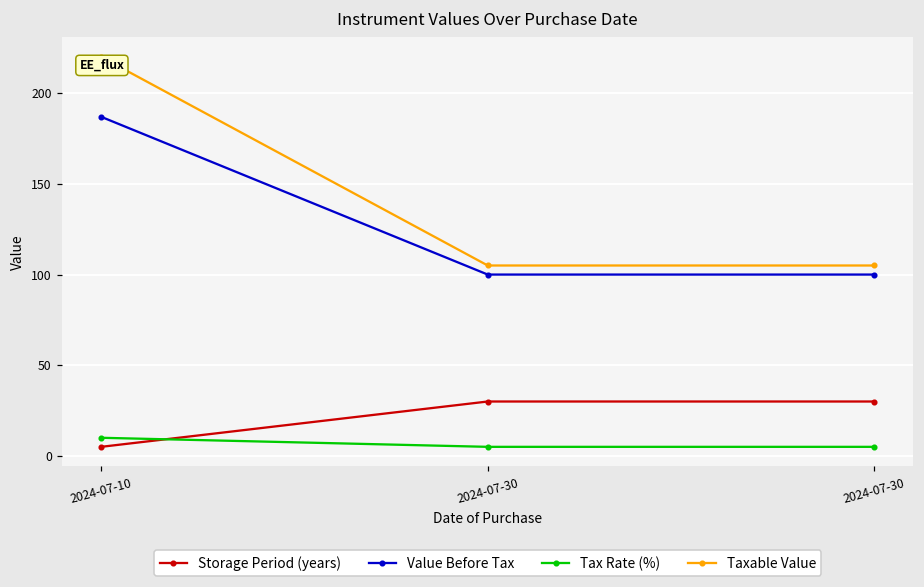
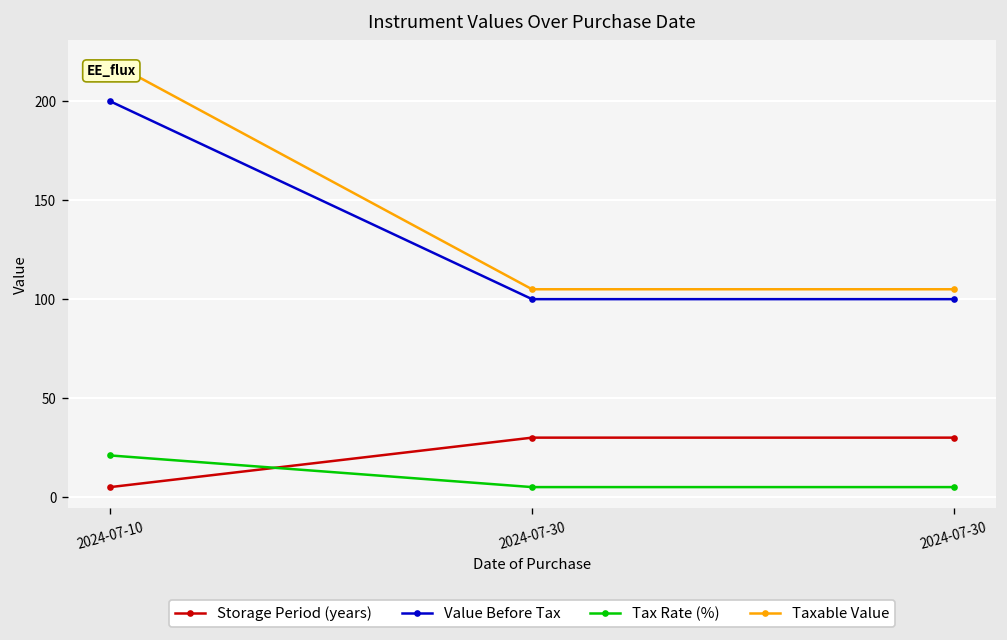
  {
    "Storage Period (years)": {
      "2024-07-10": 5
    },
    "Value Before Tax": {
-     "2024-07-10": 187
+     "2024-07-10": 200
    },
    "Tax Rate (%)": {
-     "2024-07-10": 10
+     "2024-07-10": 21
    }
  }
